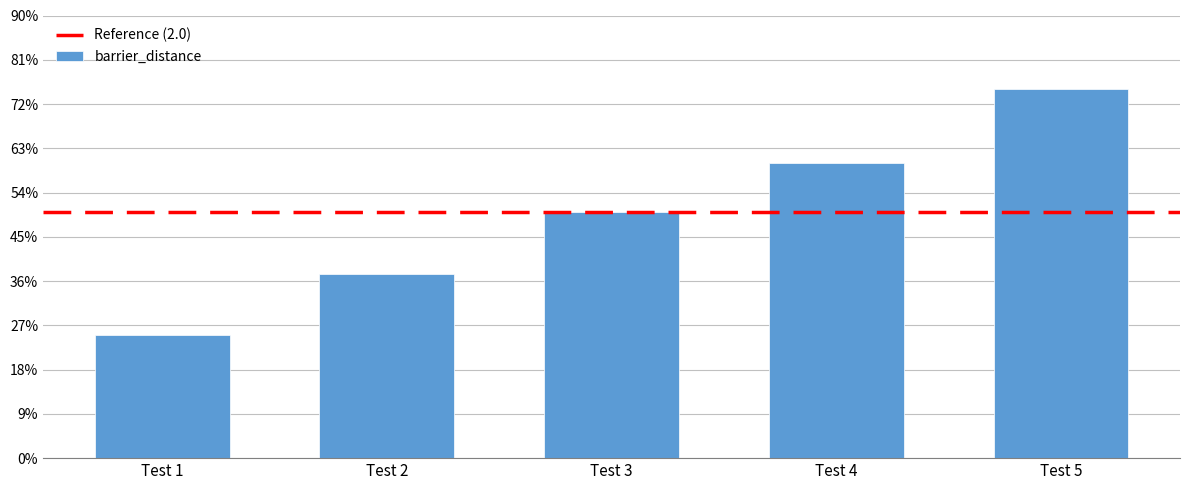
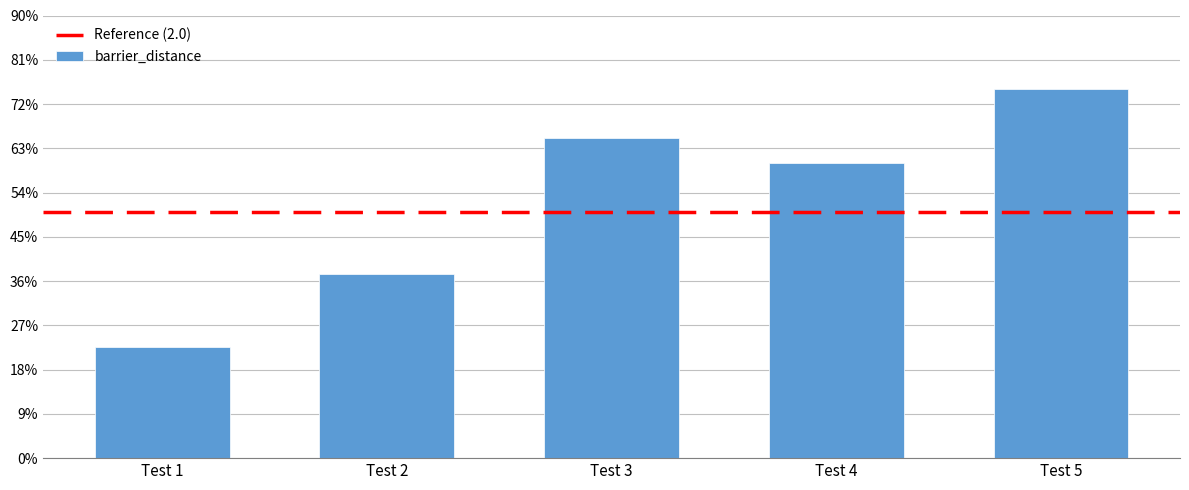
  {
-   "Test 1": "25%",
+   "Test 1": "23%",
    "Test 2": "38%",
-   "Test 3": "50%",
+   "Test 3": "65%",
    "Test 4": "60%",
    "Test 5": "75%"
  }
